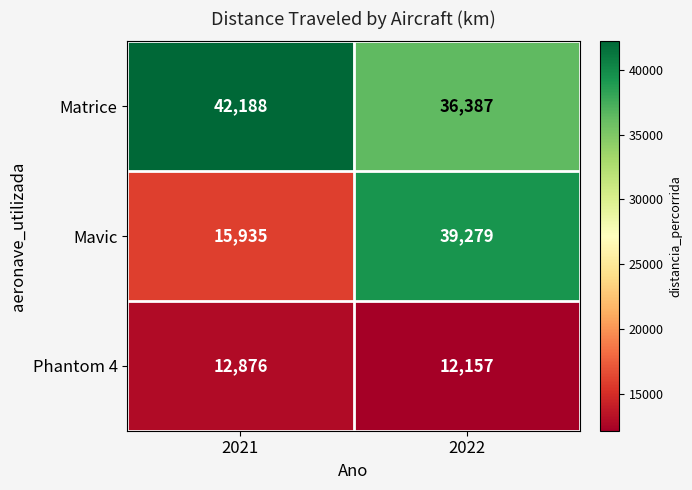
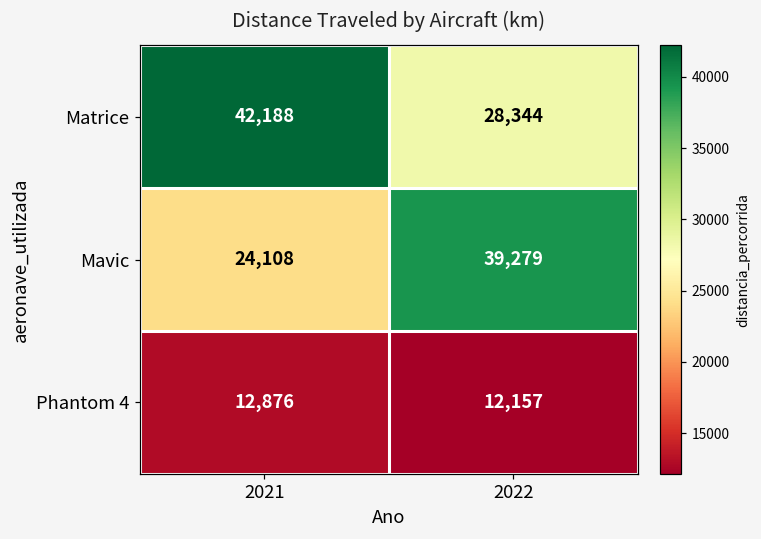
  {
    "Matrice": {
      "2021": "42,188",
-     "2022": "36,387"
+     "2022": "28,344"
    },
    "Mavic": {
-     "2021": "15,935",
+     "2021": "24,108",
      "2022": "39,279"
    },
    "Phantom 4": {
      "2021": "12,876",
      "2022": "12,157"
    }
  }
